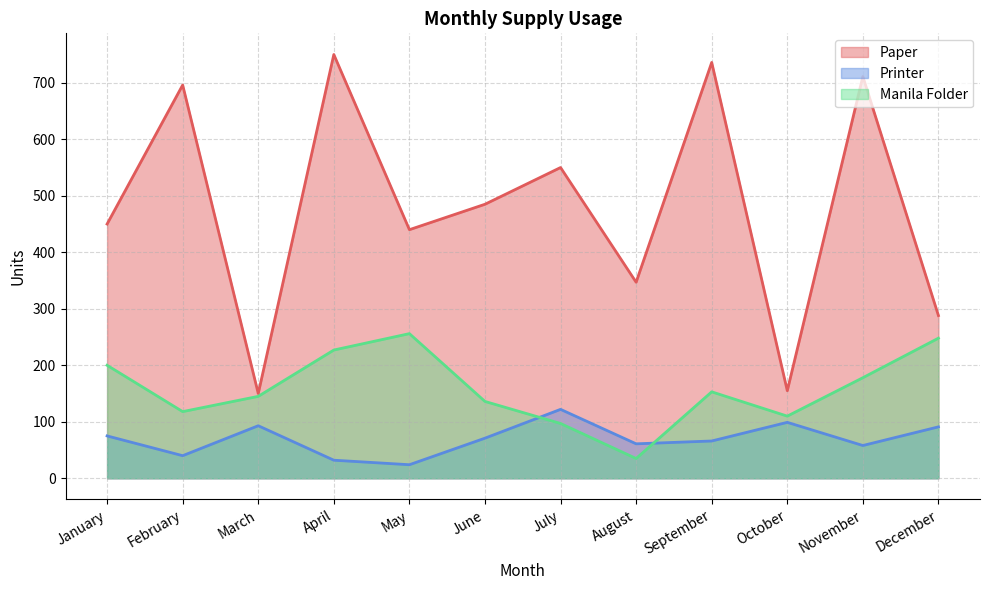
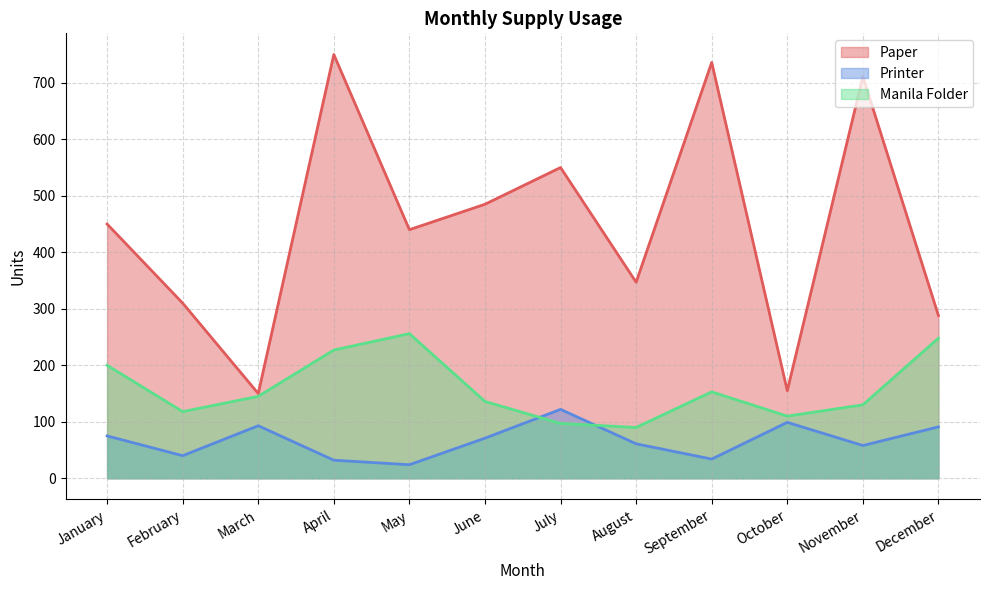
  {
    "Paper": {
      "January": 450,
-     "February": 700,
+     "February": 310,
      "March": 150,
      "April": 750,
      "May": 440,
      "June": 490,
      "July": 550,
      "August": 350,
      "September": 740,
      "October": 160,
      "December": 290
    },
    "Printer": {
      "January": 80,
      "February": 40,
      "March": 90,
      "April": 30,
      "May": 20,
      "June": 70,
      "July": 120,
      "August": 60,
-     "September": 70,
+     "September": 30,
      "October": 100,
      "November": 60,
      "December": 90
    },
    "Manila Folder": {
      "January": 200,
      "February": 120,
      "March": 150,
      "April": 230,
      "May": 260,
      "June": 140,
      "July": 100,
-     "August": 40,
+     "August": 90,
      "September": 150,
      "October": 110,
-     "November": 180,
+     "November": 130,
      "December": 250
    }
  }
